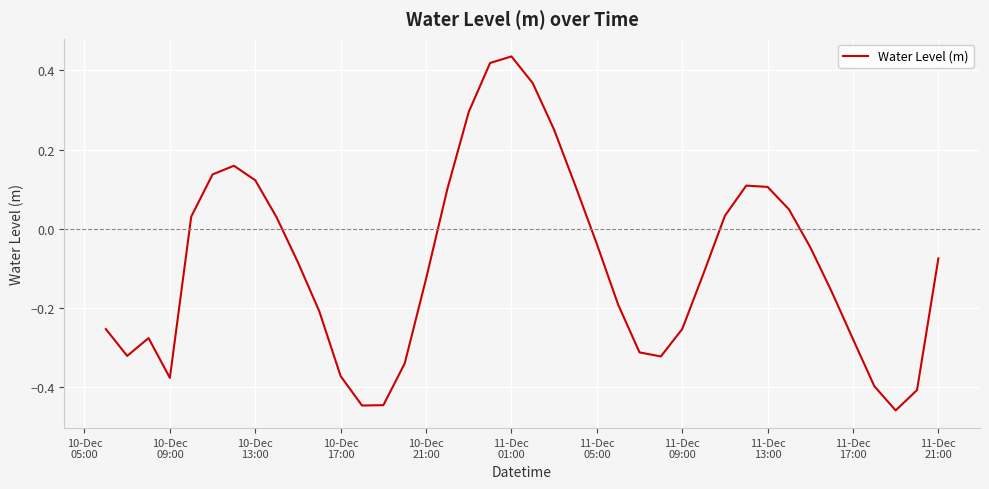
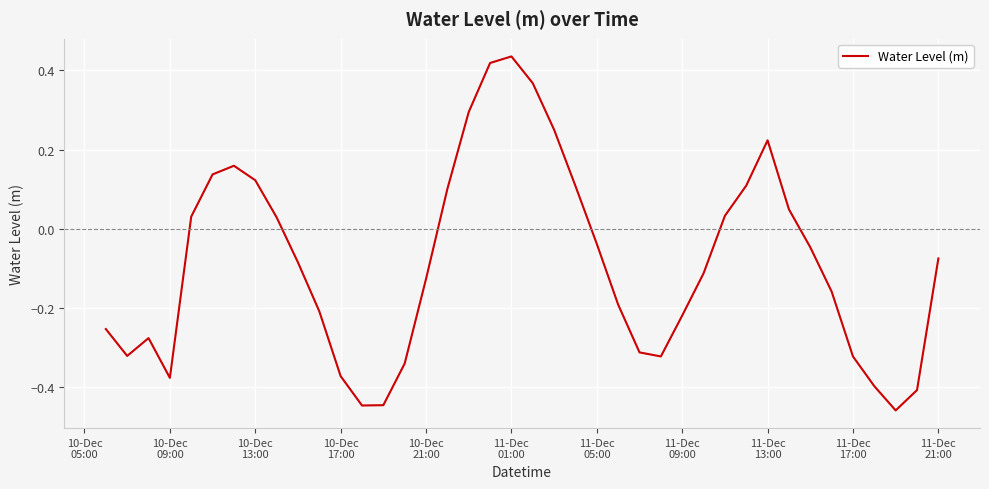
  {
    "10-Dec 09:00": -0.38,
    "10-Dec 13:00": 0.12,
    "10-Dec 17:00": -0.37,
    "10-Dec 21:00": -0.13,
    "11-Dec 01:00": 0.44,
    "11-Dec 05:00": -0.04,
-   "11-Dec 09:00": -0.25,
-   "11-Dec 13:00": 0.11,
-   "11-Dec 17:00": -0.28,
+   "11-Dec 09:00": -0.22,
+   "11-Dec 13:00": 0.22,
+   "11-Dec 17:00": -0.32,
    "11-Dec 21:00": -0.08
  }
